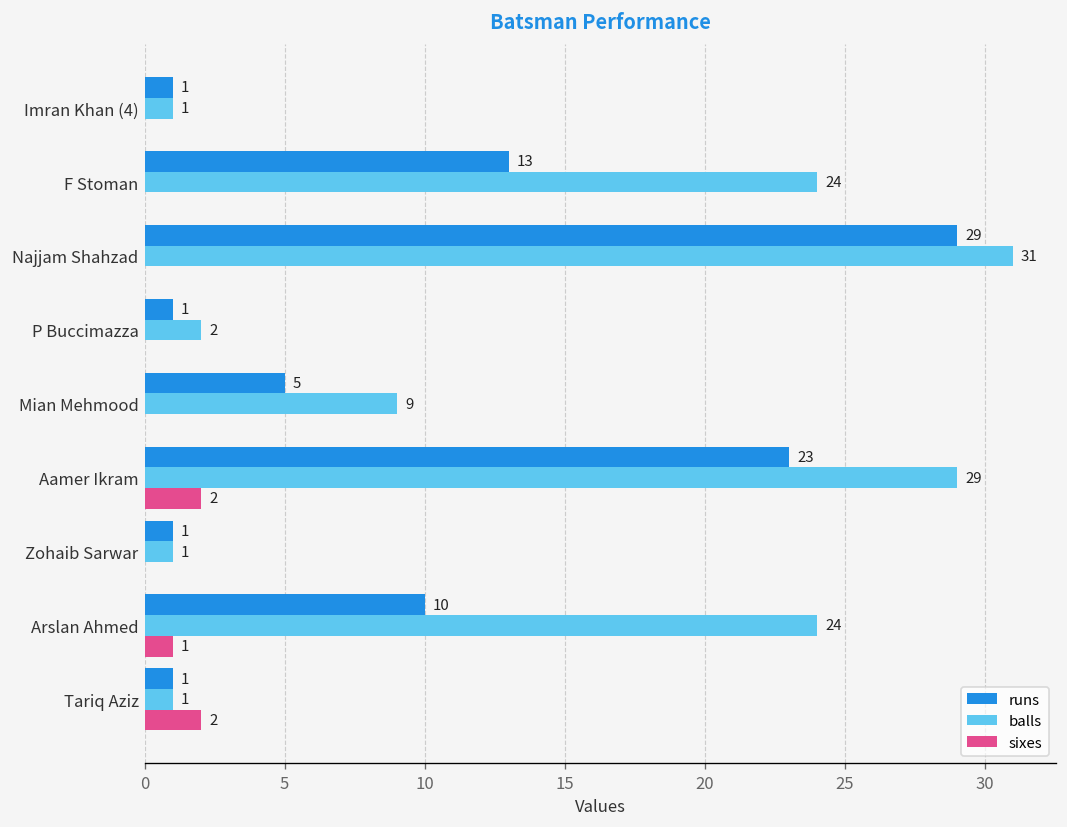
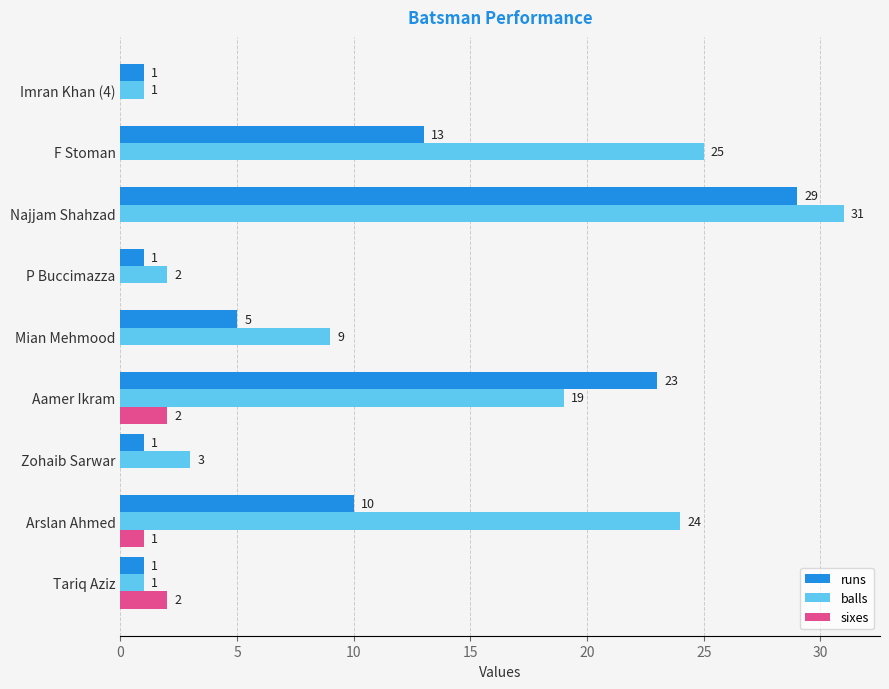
  {
    "runs": {
      "Imran Khan (4)": 1,
      "F Stoman": 13,
      "Najjam Shahzad": 29,
      "P Buccimazza": 1,
      "Mian Mehmood": 5,
      "Aamer Ikram": 23,
      "Zohaib Sarwar": 1,
      "Arslan Ahmed": 10,
      "Tariq Aziz": 1
    },
    "balls": {
      "Imran Khan (4)": 1,
-     "F Stoman": 24,
+     "F Stoman": 25,
      "Najjam Shahzad": 31,
      "P Buccimazza": 2,
      "Mian Mehmood": 9,
-     "Aamer Ikram": 29,
-     "Zohaib Sarwar": 1,
+     "Aamer Ikram": 19,
+     "Zohaib Sarwar": 3,
      "Arslan Ahmed": 24,
      "Tariq Aziz": 1
    },
    "sixes": {
      "Aamer Ikram": 2,
      "Arslan Ahmed": 1,
      "Tariq Aziz": 2
    }
  }
